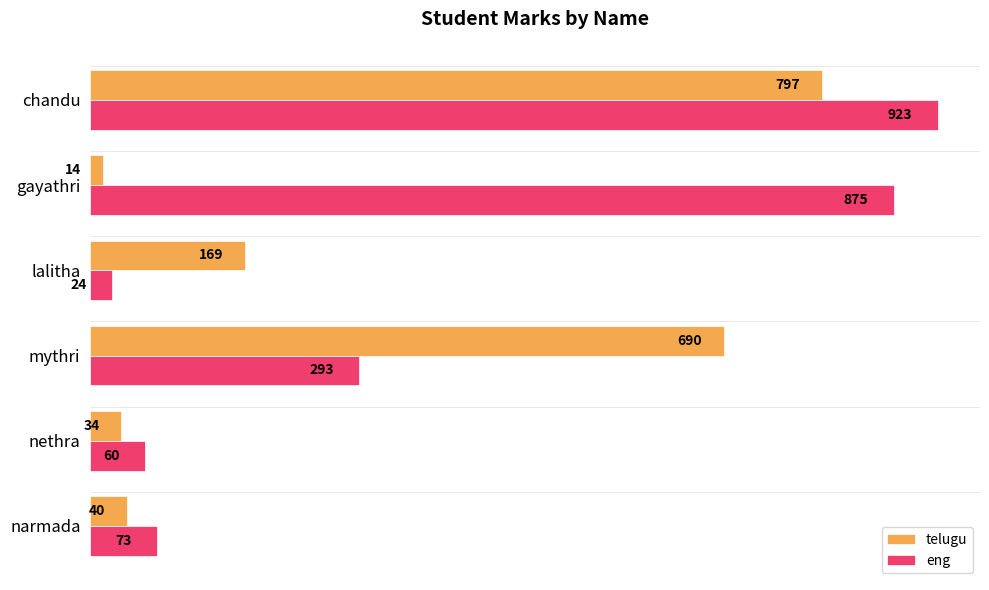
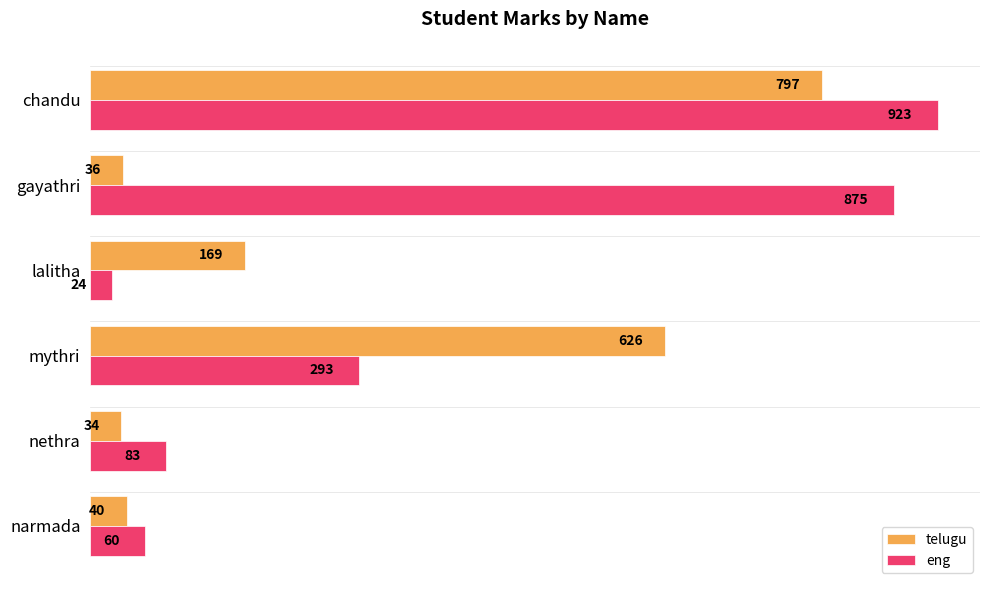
  {
    "telugu": {
      "chandu": 797,
-     "gayathri": 14,
+     "gayathri": 36,
      "lalitha": 169,
-     "mythri": 690,
+     "mythri": 626,
      "nethra": 34,
      "narmada": 40
    },
    "eng": {
      "chandu": 923,
      "gayathri": 875,
      "mythri": 293,
-     "nethra": 60,
-     "narmada": 73
+     "nethra": 83,
+     "narmada": 60
    }
  }
